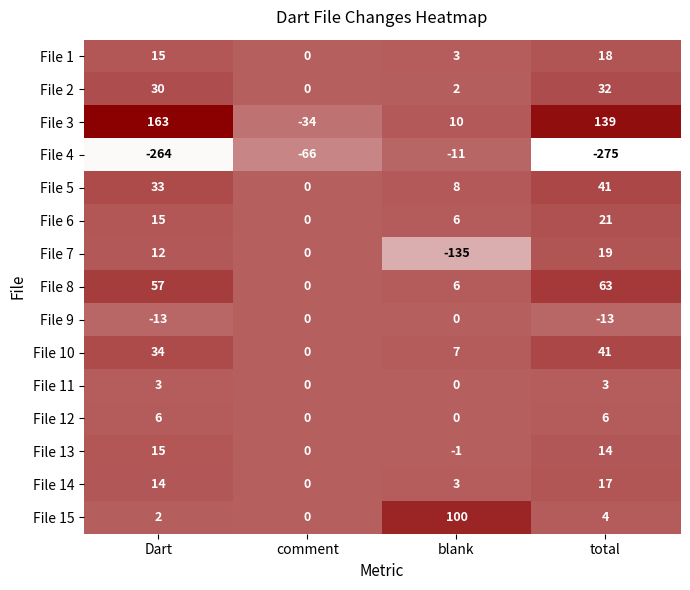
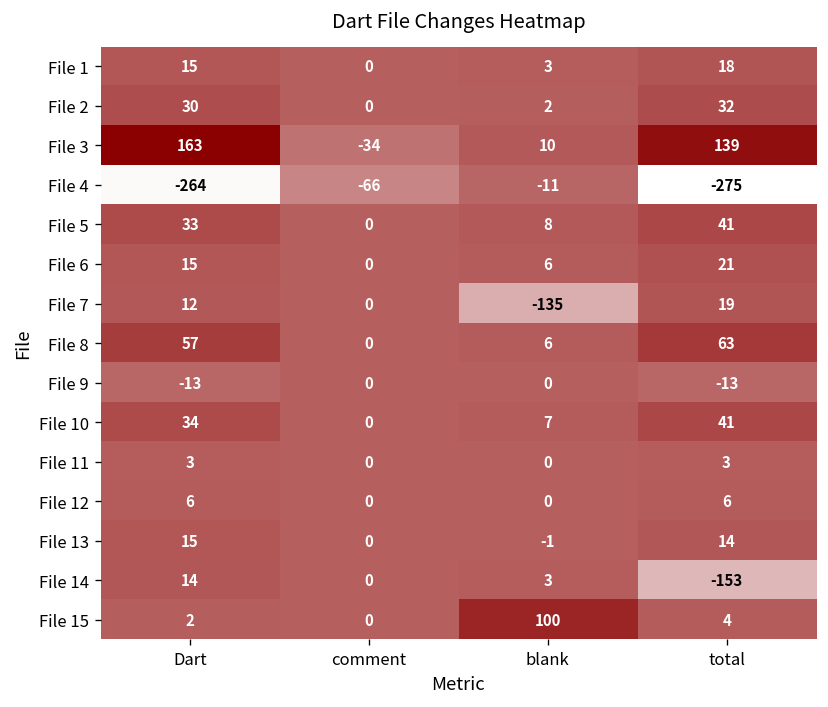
  {
    "File 1": {
      "Dart": 15,
      "comment": 0,
      "blank": 3,
      "total": 18
    },
    "File 2": {
      "Dart": 30,
      "comment": 0,
      "blank": 2,
      "total": 32
    },
    "File 3": {
      "Dart": 163,
      "comment": -34,
      "blank": 10,
      "total": 139
    },
    "File 4": {
      "Dart": -264,
      "comment": -66,
      "blank": -11,
      "total": -275
    },
    "File 5": {
      "Dart": 33,
      "comment": 0,
      "blank": 8,
      "total": 41
    },
    "File 6": {
      "Dart": 15,
      "comment": 0,
      "blank": 6,
      "total": 21
    },
    "File 7": {
      "Dart": 12,
      "comment": 0,
      "blank": -135,
      "total": 19
    },
    "File 8": {
      "Dart": 57,
      "comment": 0,
      "blank": 6,
      "total": 63
    },
    "File 9": {
      "Dart": -13,
      "comment": 0,
      "blank": 0,
      "total": -13
    },
    "File 10": {
      "Dart": 34,
      "comment": 0,
      "blank": 7,
      "total": 41
    },
    "File 11": {
      "Dart": 3,
      "comment": 0,
      "blank": 0,
      "total": 3
    },
    "File 12": {
      "Dart": 6,
      "comment": 0,
      "blank": 0,
      "total": 6
    },
    "File 13": {
      "Dart": 15,
      "comment": 0,
      "blank": -1,
      "total": 14
    },
    "File 14": {
      "Dart": 14,
      "comment": 0,
      "blank": 3,
-     "total": 17
+     "total": -153
    },
    "File 15": {
      "Dart": 2,
      "comment": 0,
      "blank": 100,
      "total": 4
    }
  }
